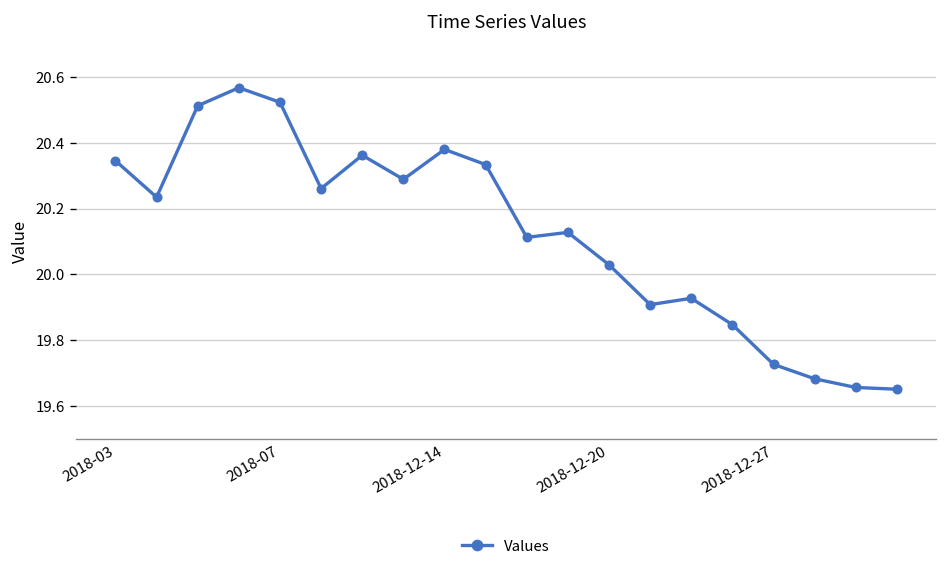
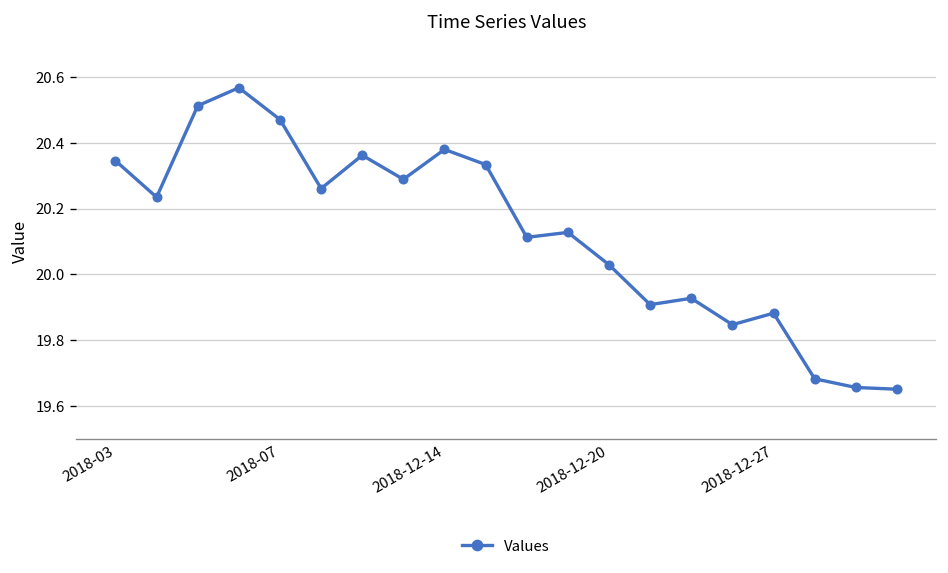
  {
    "2018-03": 20.35,
-   "2018-07": 20.52,
+   "2018-07": 20.47,
    "2018-12-14": 20.38,
    "2018-12-20": 20.03,
-   "2018-12-27": 19.73
+   "2018-12-27": 19.88
  }
